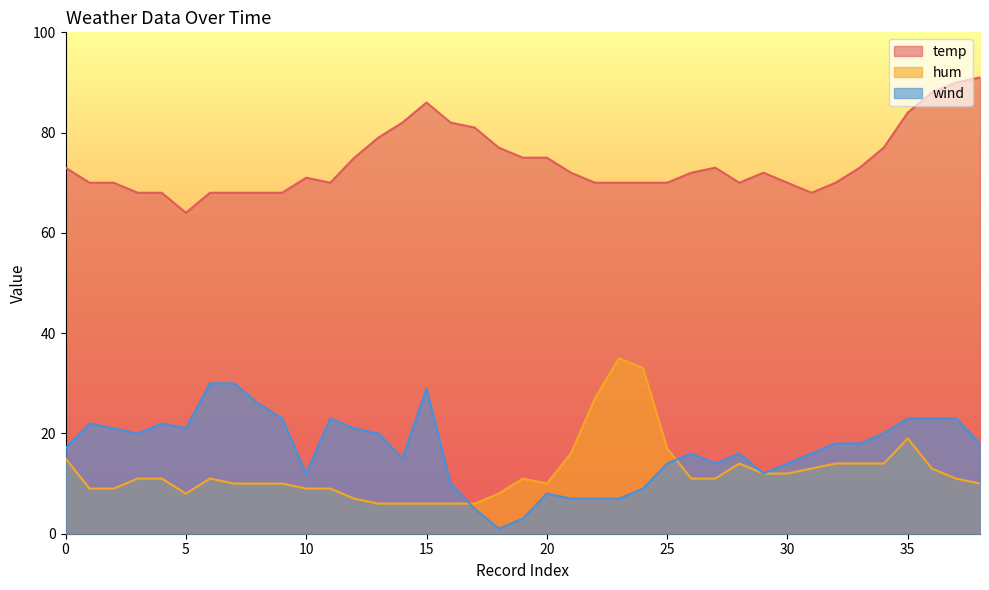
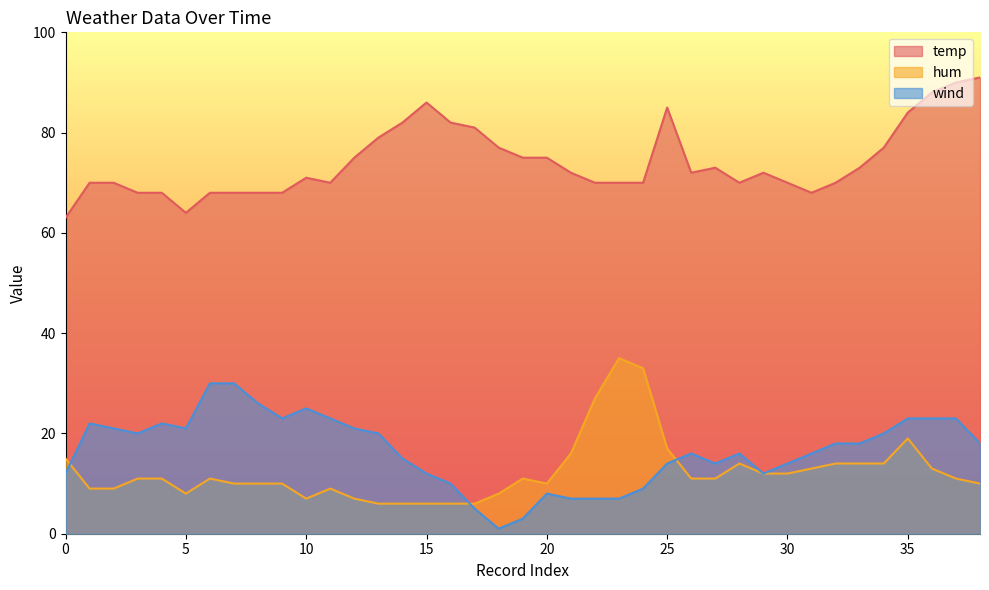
  {
    "temp": {
-     "0": 73,
+     "0": 63,
      "5": 64,
      "10": 71,
      "15": 86,
      "20": 75,
-     "25": 70,
+     "25": 85,
      "30": 70,
      "35": 84
    },
    "hum": {
      "0": 15,
      "5": 8,
-     "10": 9,
+     "10": 7,
      "15": 6,
      "20": 10,
      "25": 17,
      "30": 12,
      "35": 19
    },
    "wind": {
-     "0": 17,
+     "0": 12,
      "5": 21,
-     "10": 12,
-     "15": 29,
+     "10": 25,
+     "15": 12,
      "20": 8,
      "25": 14,
      "30": 14,
      "35": 23
    }
  }
